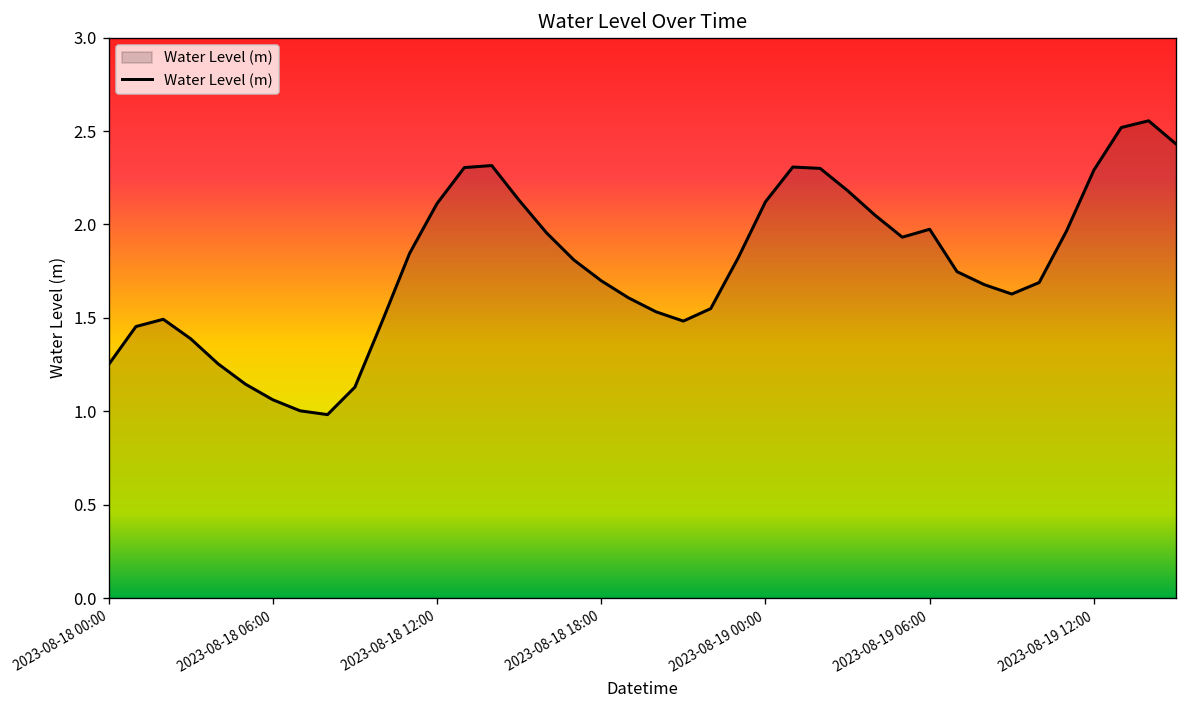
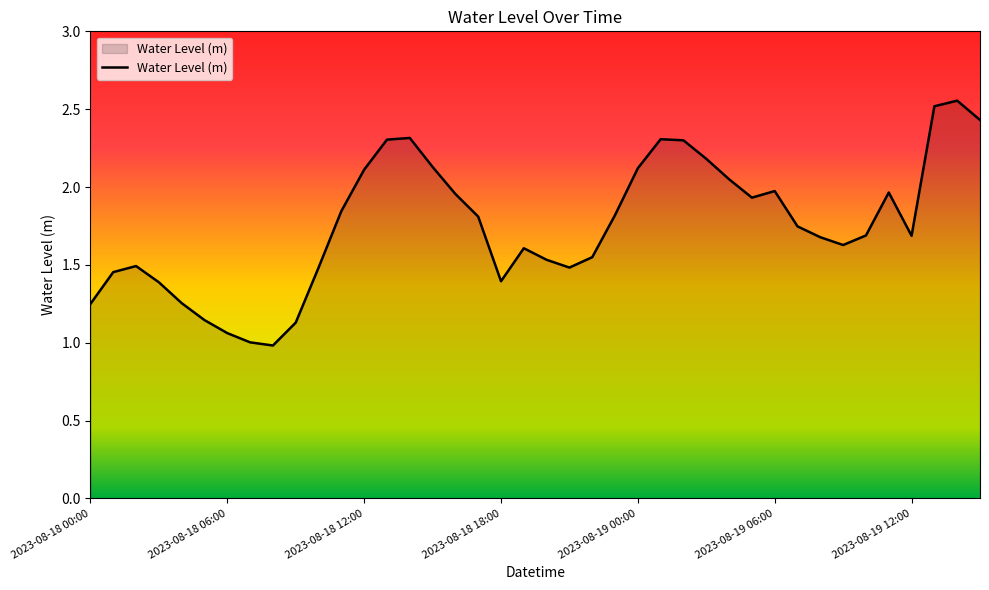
  {
    "2023-08-18 00:00": 1.25,
    "2023-08-18 06:00": 1.06,
    "2023-08-18 12:00": 2.11,
-   "2023-08-18 18:00": 1.70,
+   "2023-08-18 18:00": 1.39,
    "2023-08-19 00:00": 2.12,
    "2023-08-19 06:00": 1.97,
-   "2023-08-19 12:00": 2.29
+   "2023-08-19 12:00": 1.69
  }
